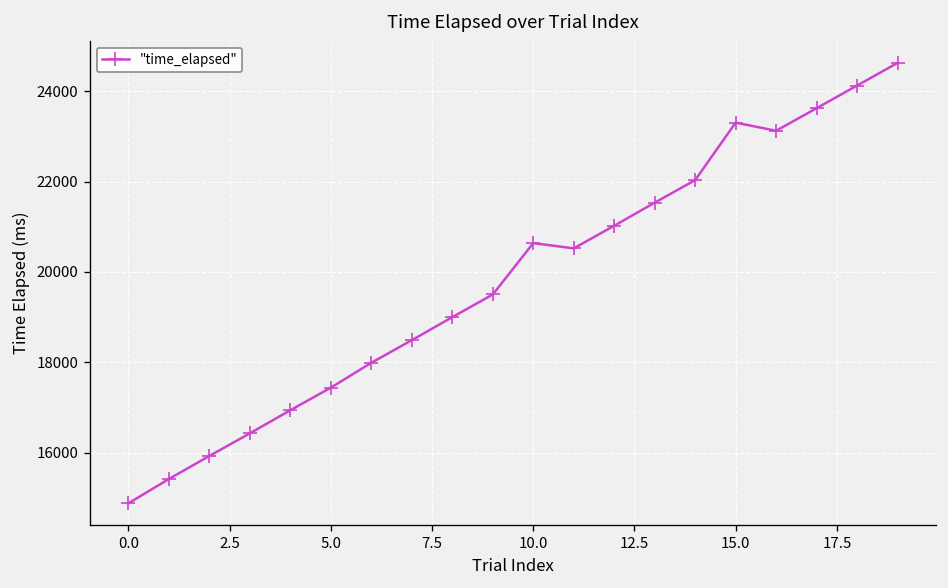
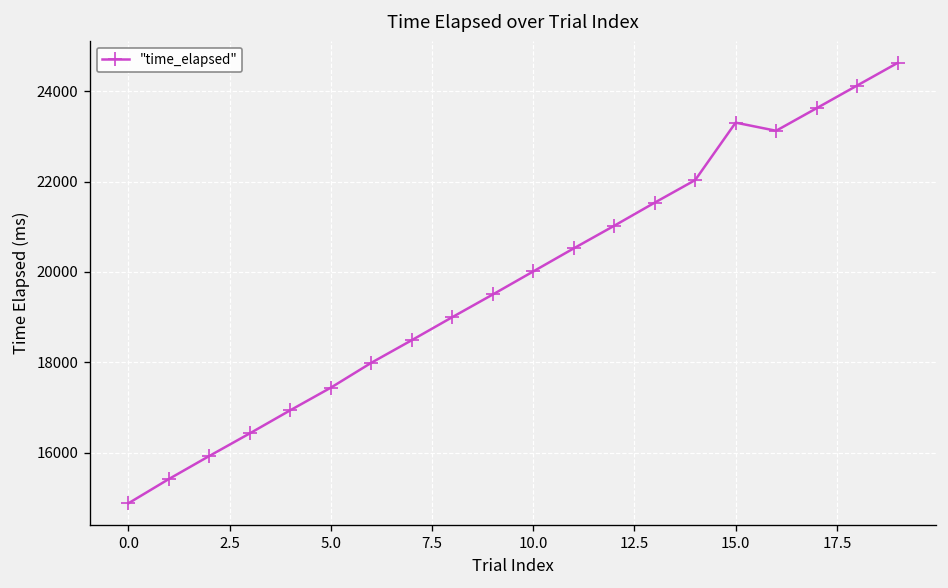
  {
    "0.0": 14900,
    "5.0": 17400,
-   "10.0": 20600,
+   "10.0": 20000,
    "15.0": 23300
  }
